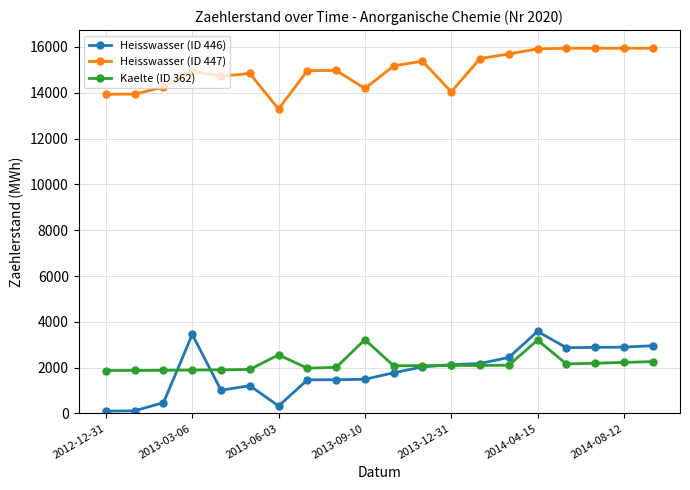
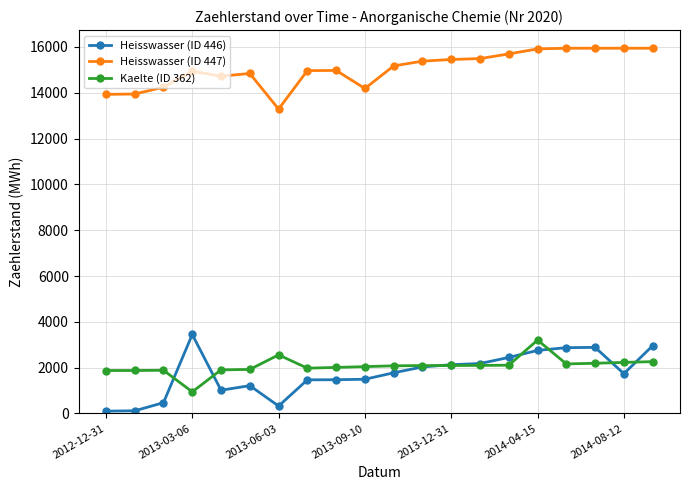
  {
    "Heisswasser (ID 446)": {
      "2012-12-31": 100,
      "2013-03-06": 3400,
      "2013-06-03": 300,
      "2013-09-10": 1500,
-     "2014-04-15": 3600,
-     "2014-08-12": 2900
+     "2014-04-15": 2800,
+     "2014-08-12": 1700
    },
    "Heisswasser (ID 447)": {
      "2012-12-31": 13900,
      "2013-06-03": 13300,
      "2013-09-10": 14200,
-     "2013-12-31": 14000,
+     "2013-12-31": 15400,
      "2014-04-15": 15900,
      "2014-08-12": 15900
    },
    "Kaelte (ID 362)": {
      "2012-12-31": 1900,
-     "2013-03-06": 1900,
+     "2013-03-06": 900,
      "2013-06-03": 2600,
-     "2013-09-10": 3200,
+     "2013-09-10": 2000,
      "2014-04-15": 3200,
      "2014-08-12": 2200
    }
  }
